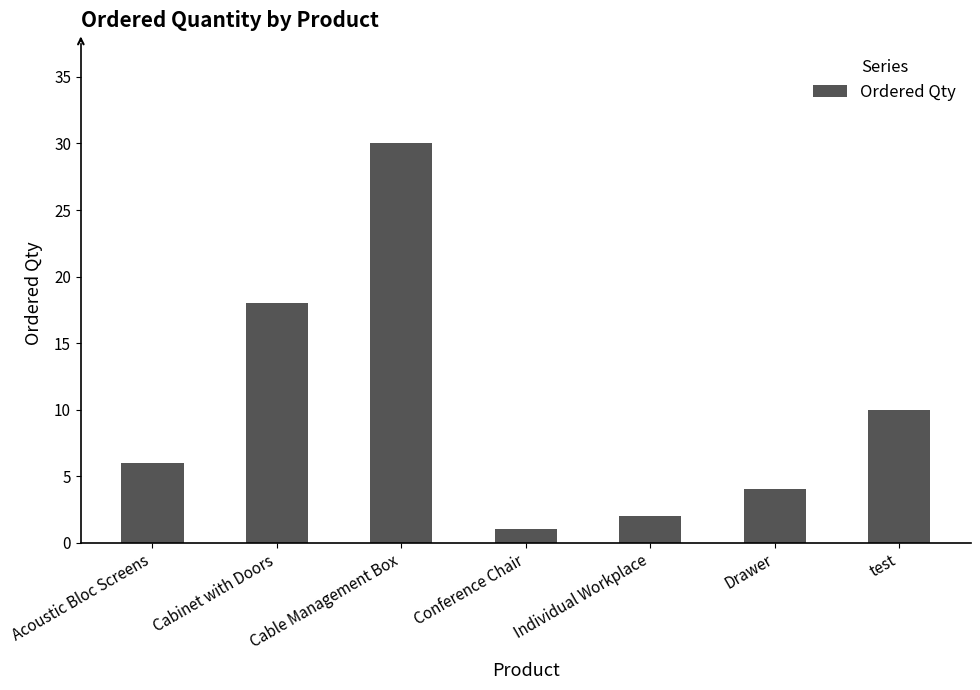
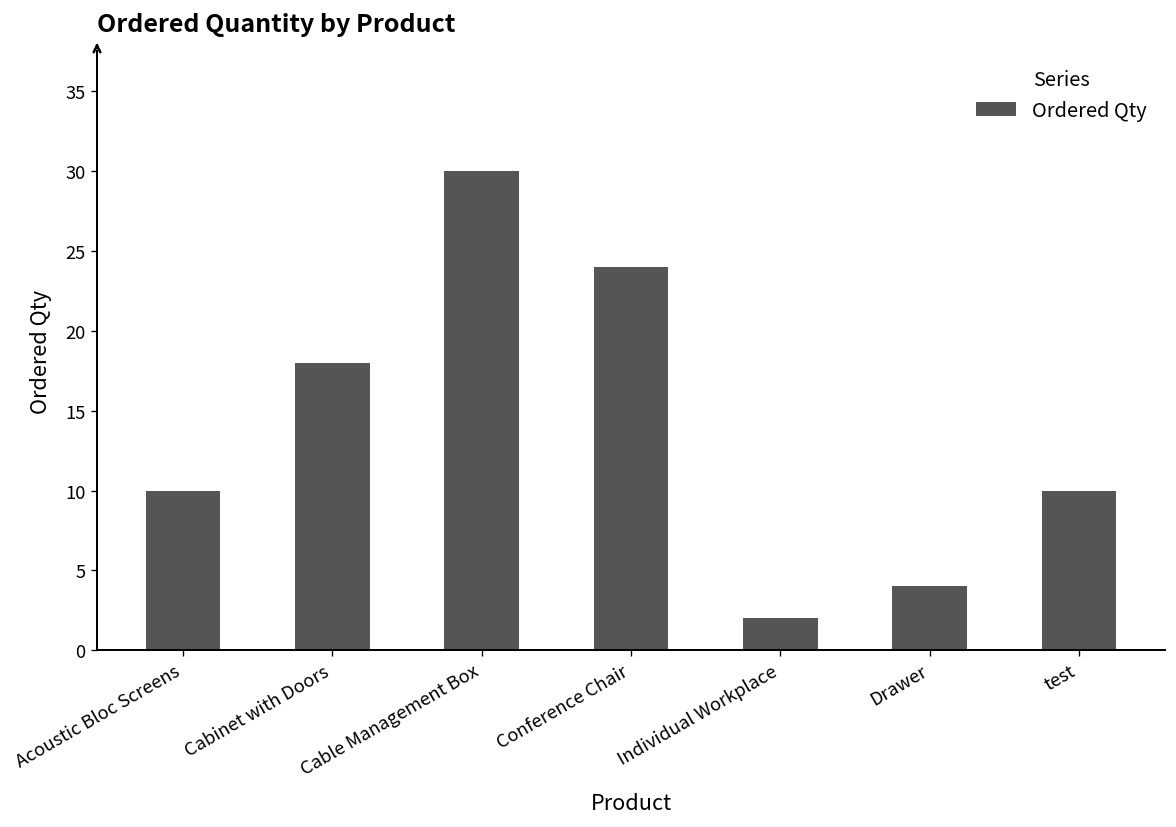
  {
-   "Acoustic Bloc Screens": 6,
+   "Acoustic Bloc Screens": 10,
    "Cabinet with Doors": 18,
    "Cable Management Box": 30,
-   "Conference Chair": 1,
+   "Conference Chair": 24,
    "Individual Workplace": 2,
    "Drawer": 4,
    "test": 10
  }
